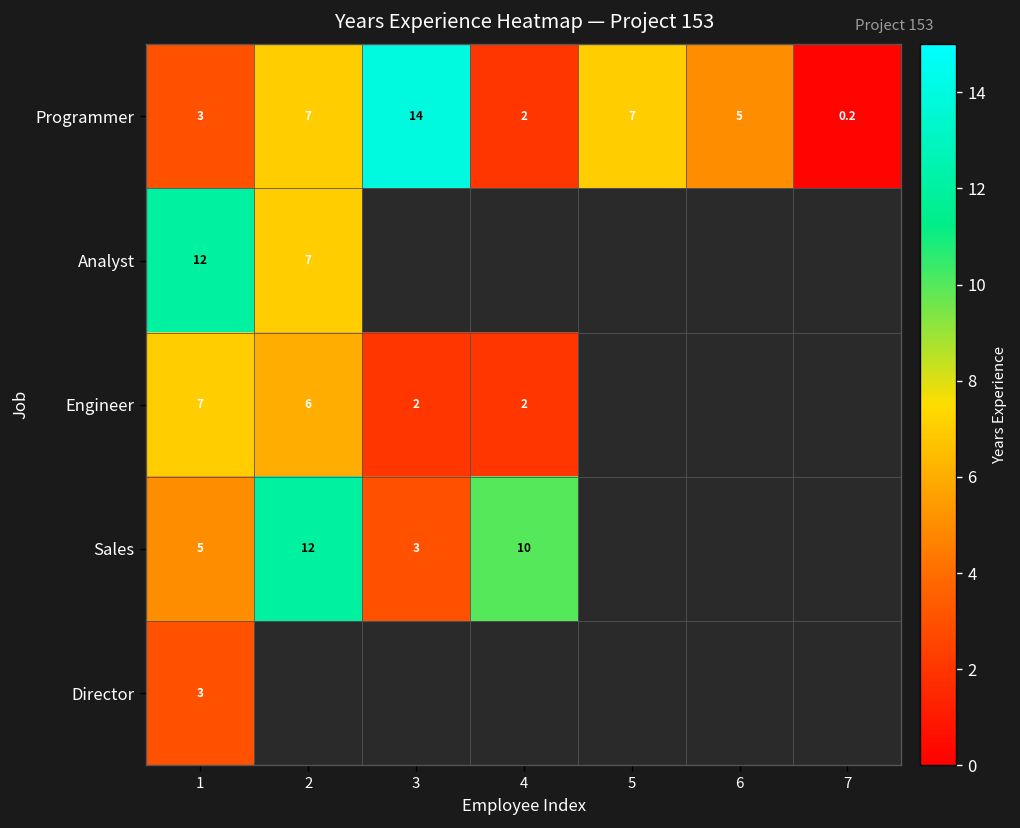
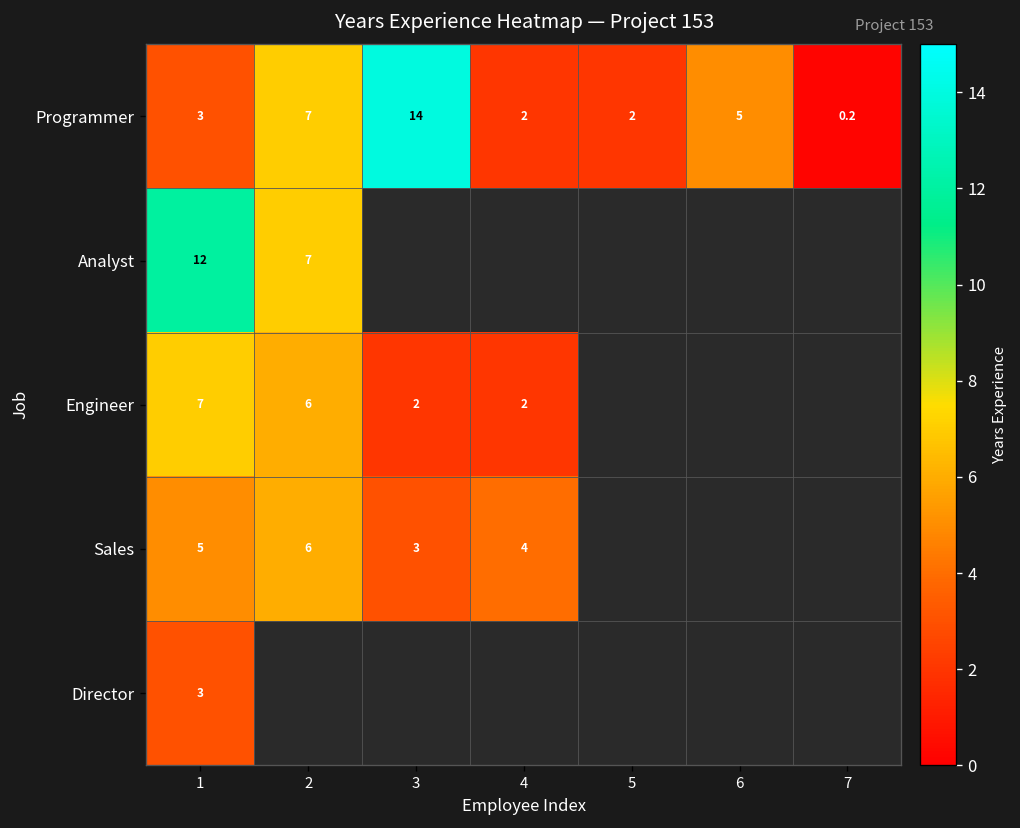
  {
    "Programmer": {
      "1": 3,
      "2": 7,
      "3": 14,
      "4": 2,
-     "5": 7,
+     "5": 2,
      "6": 5,
      "7": 0.2
    },
    "Analyst": {
      "1": 12,
      "2": 7
    },
    "Engineer": {
      "1": 7,
      "2": 6,
      "3": 2,
      "4": 2
    },
    "Sales": {
      "1": 5,
-     "2": 12,
+     "2": 6,
      "3": 3,
-     "4": 10
+     "4": 4
    },
    "Director": {
      "1": 3
    }
  }
